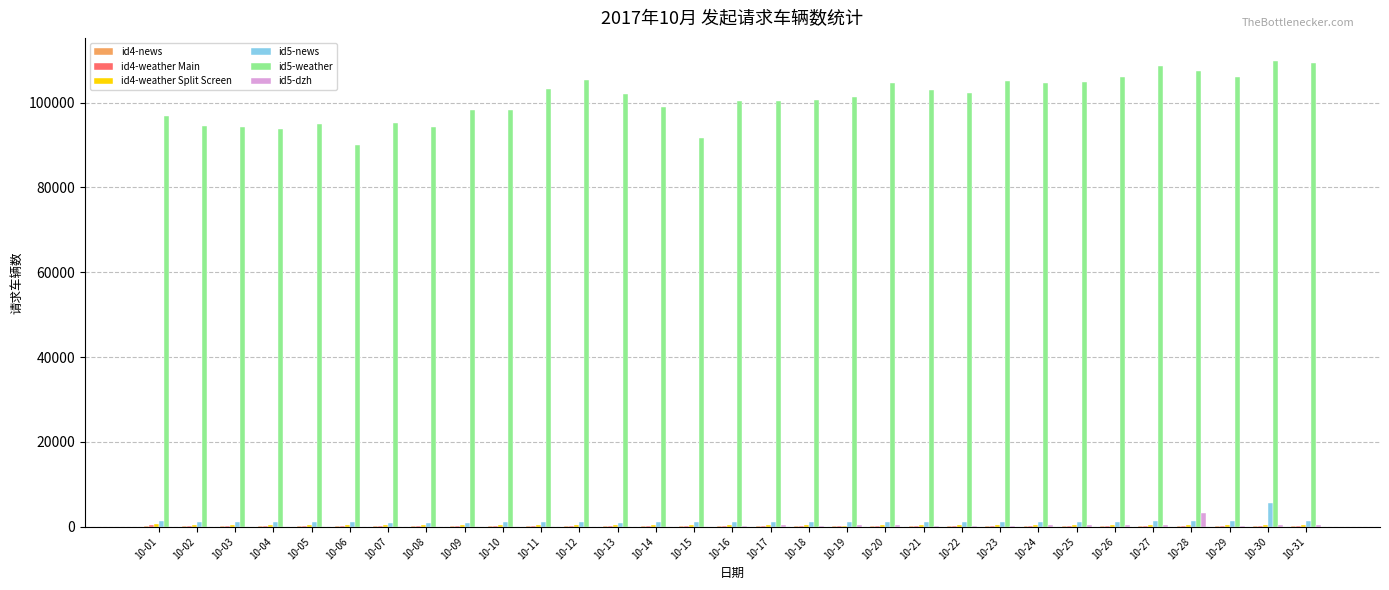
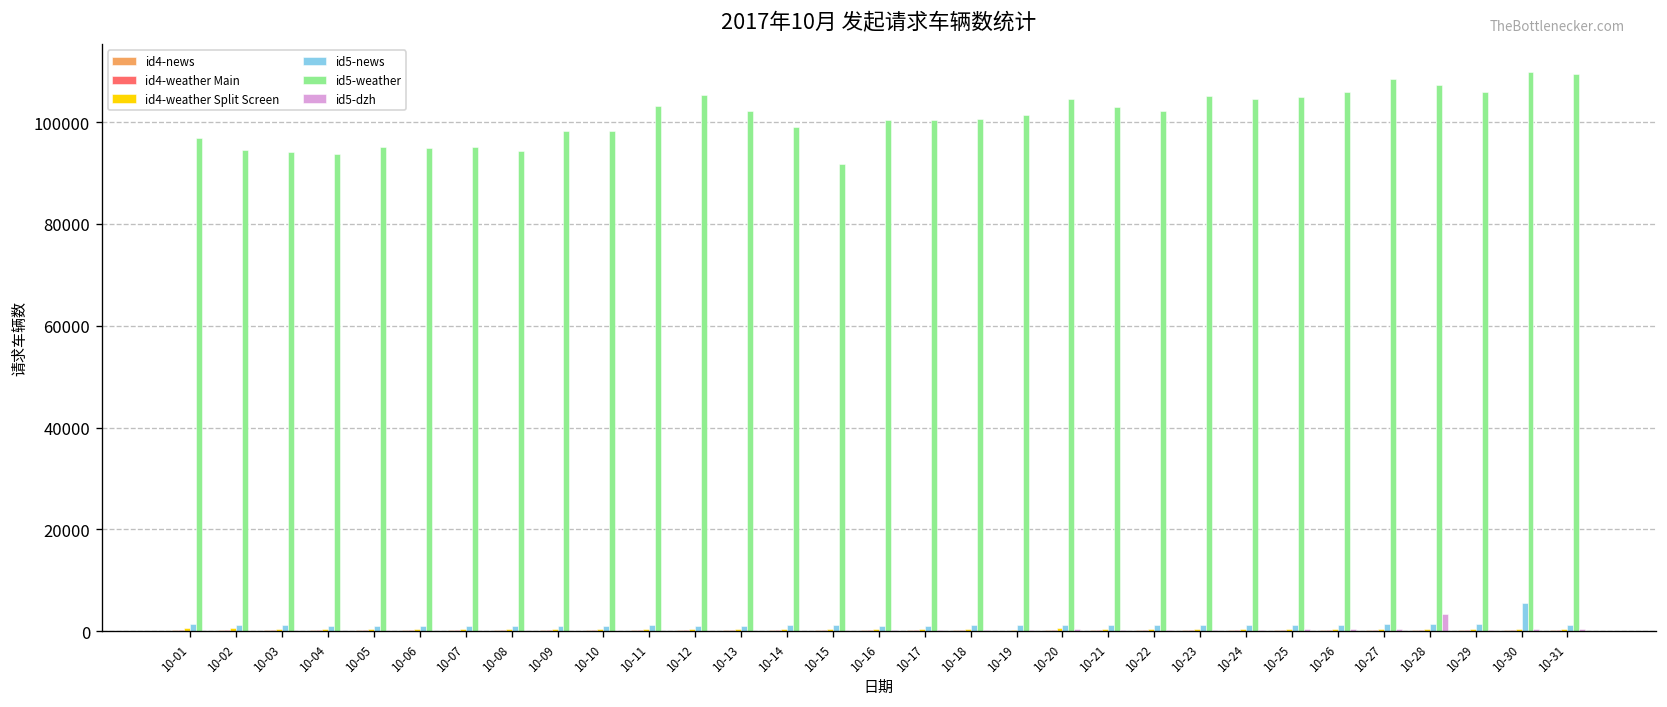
  {
    "id4-weather Split Screen": {
      "10-01": 1000
    },
    "id5-news": {
      "10-01": 1000,
      "10-02": 1000,
      "10-03": 1000,
      "10-04": 1000,
      "10-05": 1000,
      "10-06": 1000,
      "10-07": 1000,
      "10-08": 1000,
      "10-09": 1000,
      "10-10": 1000,
      "10-11": 1000,
      "10-12": 1000,
      "10-13": 1000,
      "10-14": 1000,
      "10-15": 1000,
      "10-16": 1000,
      "10-17": 1000,
      "10-18": 1000,
      "10-19": 1000,
      "10-20": 1000,
      "10-21": 1000,
      "10-22": 1000,
      "10-23": 1000,
      "10-24": 1000,
      "10-25": 1000,
      "10-26": 1000,
      "10-27": 1000,
      "10-28": 1000,
      "10-29": 1000,
      "10-30": 6000,
      "10-31": 1000
    },
    "id5-weather": {
      "10-01": 97000,
      "10-02": 95000,
      "10-03": 94000,
      "10-04": 94000,
      "10-05": 95000,
-     "10-06": 90000,
+     "10-06": 95000,
      "10-07": 95000,
      "10-08": 94000,
      "10-09": 98000,
      "10-10": 98000,
      "10-11": 103000,
      "10-12": 105000,
      "10-13": 102000,
      "10-14": 99000,
      "10-15": 92000,
      "10-16": 100000,
      "10-17": 100000,
      "10-18": 101000,
      "10-19": 101000,
      "10-20": 105000,
      "10-21": 103000,
      "10-22": 102000,
      "10-23": 105000,
      "10-24": 105000,
      "10-25": 105000,
      "10-26": 106000,
      "10-27": 109000,
      "10-28": 107000,
      "10-29": 106000,
      "10-30": 110000,
      "10-31": 109000
    },
    "id5-dzh": {
      "10-01": 0,
      "10-02": 0,
      "10-03": 0,
      "10-04": 0,
      "10-05": 0,
      "10-06": 0,
      "10-07": 0,
      "10-08": 0,
      "10-09": 0,
      "10-10": 0,
      "10-11": 0,
      "10-12": 0,
      "10-13": 0,
      "10-14": 0,
      "10-15": 0,
      "10-28": 3000
    }
  }
